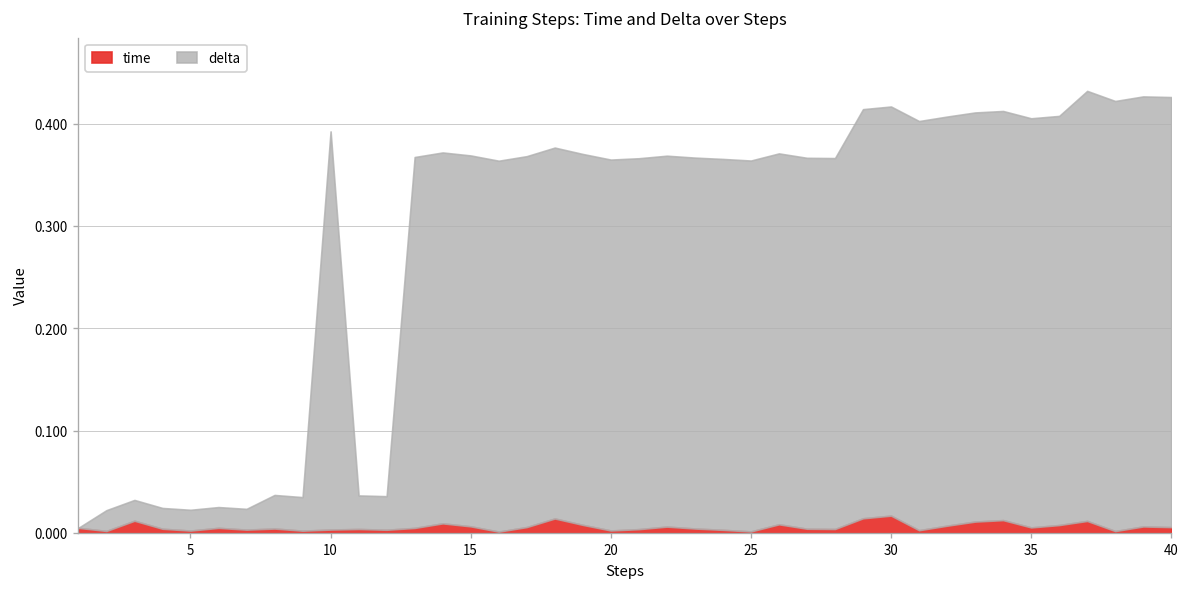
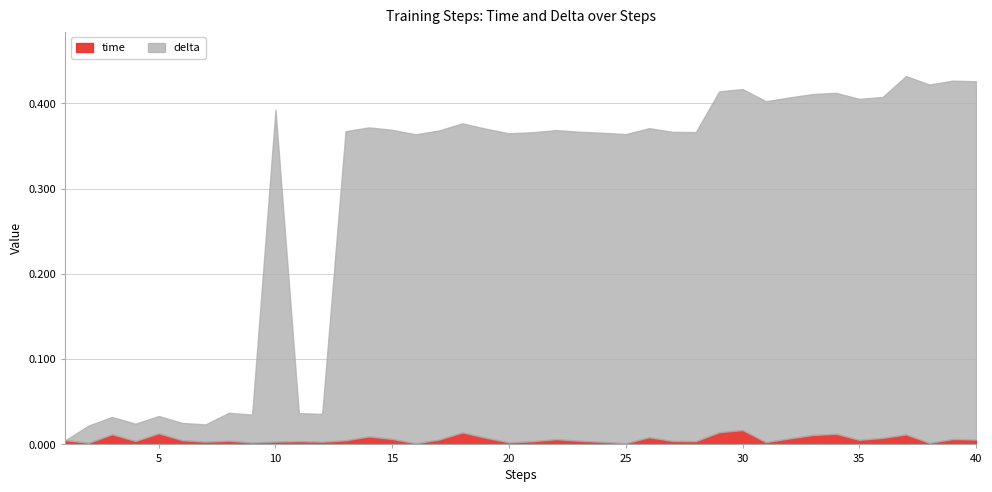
  {
    "time": {
-     "5": 0.00,
+     "5": 0.01,
      "10": 0.00,
      "15": 0.01,
      "30": 0.02,
      "35": 0.01,
      "40": 0.01
    },
    "delta": {
      "5": 0.02,
      "10": 0.39,
      "15": 0.36,
      "20": 0.36,
      "25": 0.36,
      "30": 0.40,
      "35": 0.40,
      "40": 0.42
    }
  }
